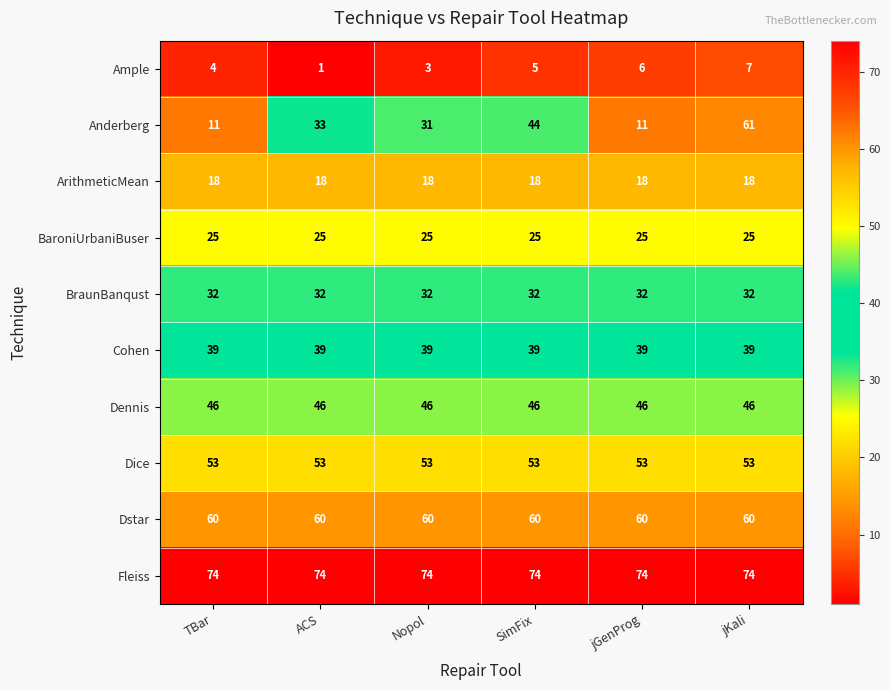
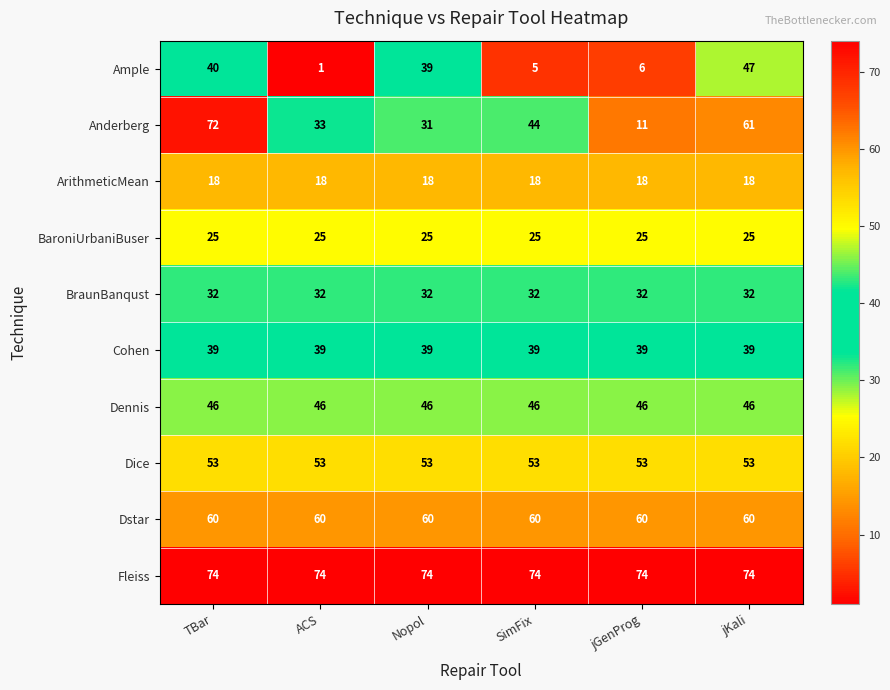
  {
    "Ample": {
-     "TBar": 4,
+     "TBar": 40,
      "ACS": 1,
-     "Nopol": 3,
+     "Nopol": 39,
      "SimFix": 5,
      "jGenProg": 6,
-     "jKali": 7
+     "jKali": 47
    },
    "Anderberg": {
-     "TBar": 11,
+     "TBar": 72,
      "ACS": 33,
      "Nopol": 31,
      "SimFix": 44,
      "jGenProg": 11,
      "jKali": 61
    },
    "ArithmeticMean": {
      "TBar": 18,
      "ACS": 18,
      "Nopol": 18,
      "SimFix": 18,
      "jGenProg": 18,
      "jKali": 18
    },
    "BaroniUrbaniBuser": {
      "TBar": 25,
      "ACS": 25,
      "Nopol": 25,
      "SimFix": 25,
      "jGenProg": 25,
      "jKali": 25
    },
    "BraunBanqust": {
      "TBar": 32,
      "ACS": 32,
      "Nopol": 32,
      "SimFix": 32,
      "jGenProg": 32,
      "jKali": 32
    },
    "Cohen": {
      "TBar": 39,
      "ACS": 39,
      "Nopol": 39,
      "SimFix": 39,
      "jGenProg": 39,
      "jKali": 39
    },
    "Dennis": {
      "TBar": 46,
      "ACS": 46,
      "Nopol": 46,
      "SimFix": 46,
      "jGenProg": 46,
      "jKali": 46
    },
    "Dice": {
      "TBar": 53,
      "ACS": 53,
      "Nopol": 53,
      "SimFix": 53,
      "jGenProg": 53,
      "jKali": 53
    },
    "Dstar": {
      "TBar": 60,
      "ACS": 60,
      "Nopol": 60,
      "SimFix": 60,
      "jGenProg": 60,
      "jKali": 60
    },
    "Fleiss": {
      "TBar": 74,
      "ACS": 74,
      "Nopol": 74,
      "SimFix": 74,
      "jGenProg": 74,
      "jKali": 74
    }
  }
